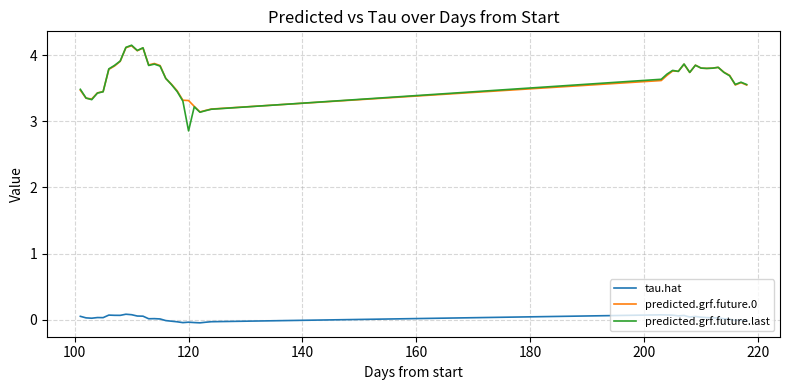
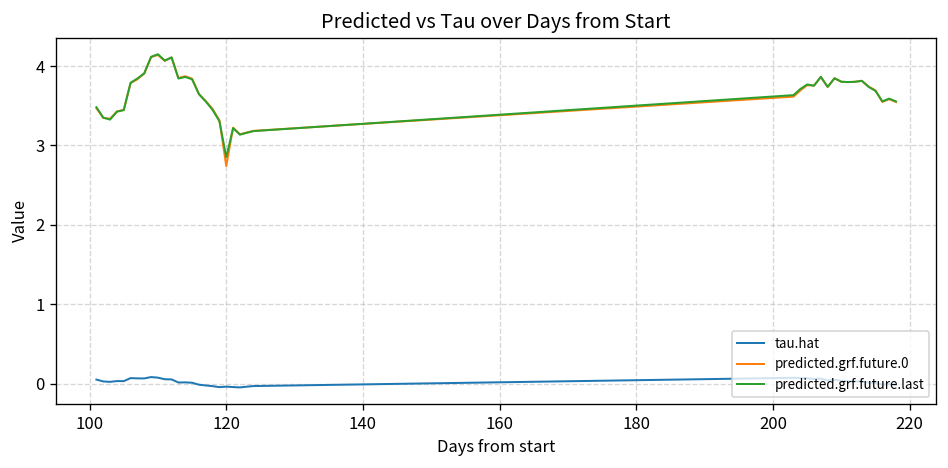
  {
    "tau.hat": {
      "120": 0.0
    },
    "predicted.grf.future.0": {
-     "120": 3.3
+     "120": 2.7
    },
    "predicted.grf.future.last": {
      "120": 2.9
    }
  }
